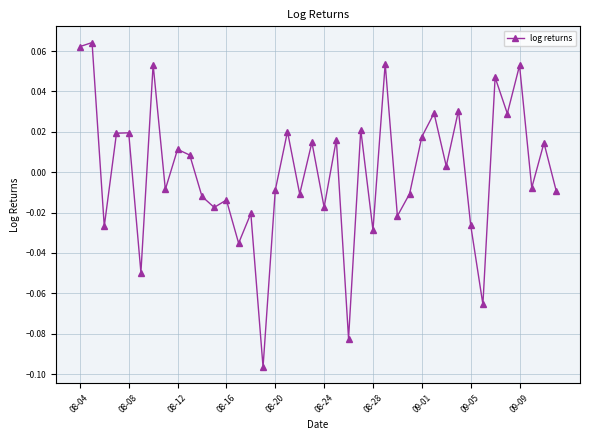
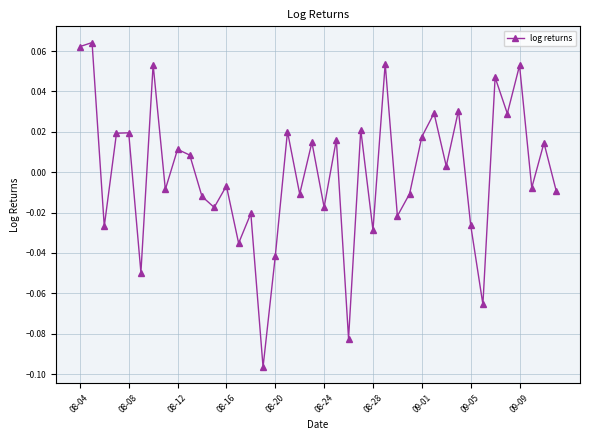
  {
    "08-04": 0.062,
    "08-08": 0.019,
    "08-12": 0.011,
-   "08-16": -0.014,
-   "08-20": -0.009,
+   "08-16": -0.007,
+   "08-20": -0.042,
    "08-24": -0.017,
    "08-28": -0.029,
    "09-01": 0.018,
    "09-05": -0.026,
    "09-09": 0.053
  }
